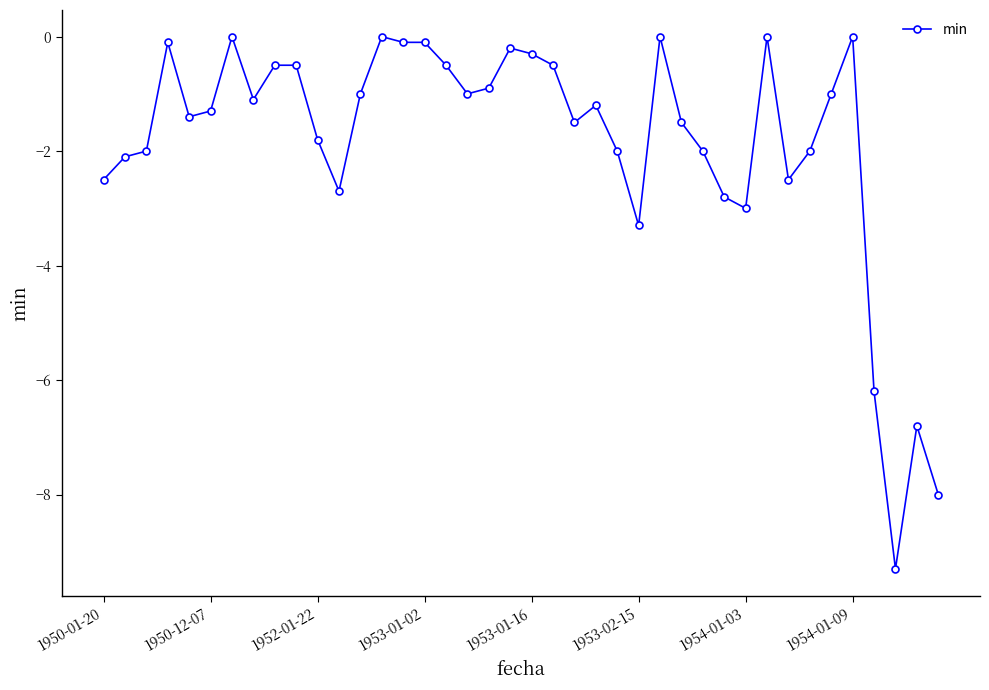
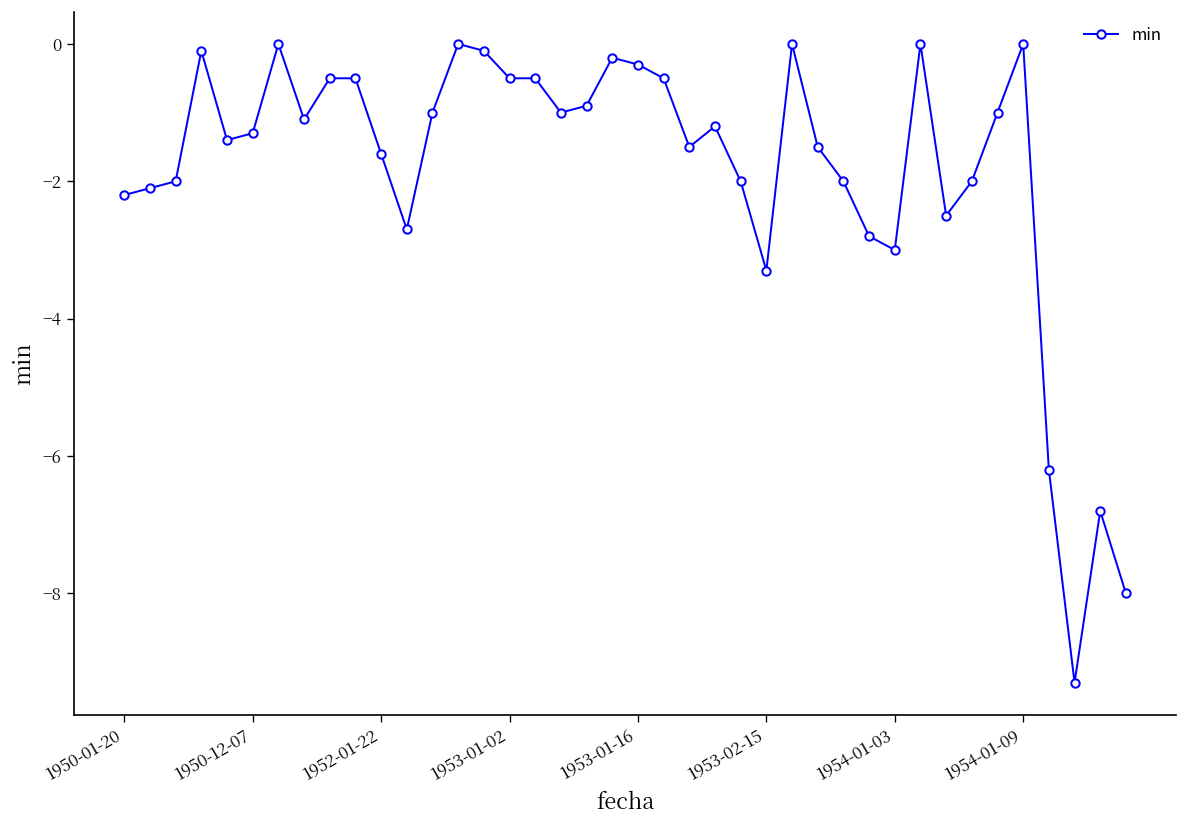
  {
-   "1950-01-20": -2.5,
+   "1950-01-20": -2.2,
    "1950-12-07": -1.3,
-   "1952-01-22": -1.8,
-   "1953-01-02": -0.1,
+   "1952-01-22": -1.6,
+   "1953-01-02": -0.5,
    "1953-01-16": -0.3,
    "1953-02-15": -3.3,
    "1954-01-03": -3.0,
    "1954-01-09": 0.0
  }
